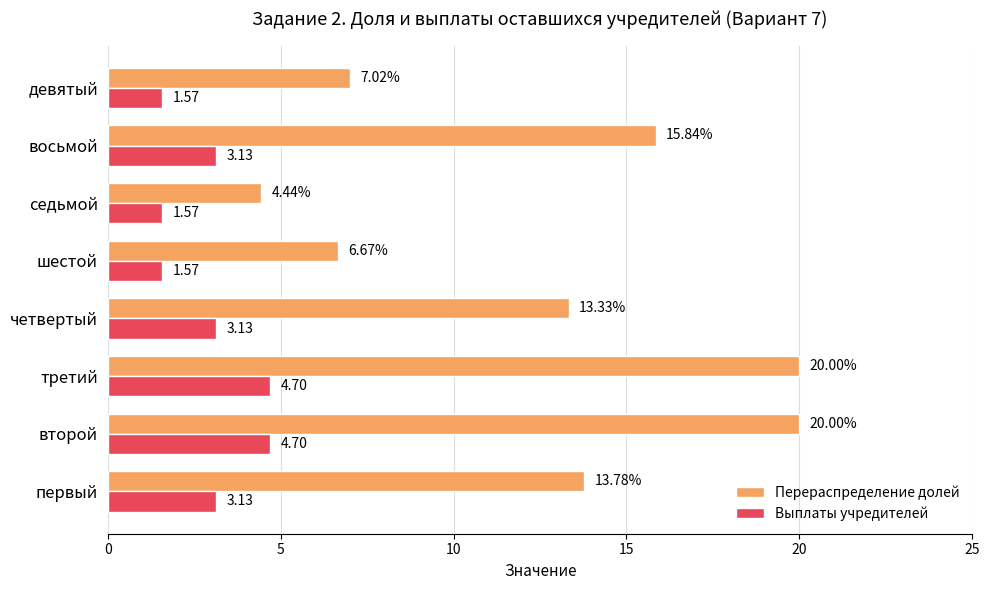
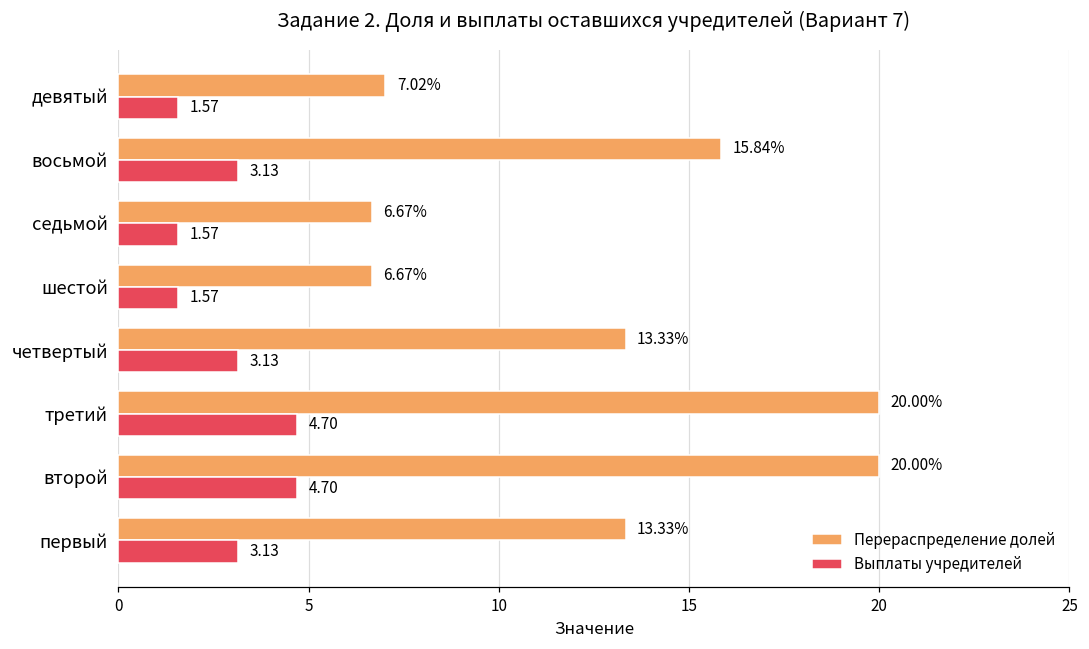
  {
    "Перераспределение долей": {
      "девятый": "7.02%",
      "восьмой": "15.84%",
-     "седьмой": "4.44%",
+     "седьмой": "6.67%",
      "шестой": "6.67%",
      "четвертый": "13.33%",
      "третий": "20.00%",
      "второй": "20.00%",
-     "первый": "13.78%"
+     "первый": "13.33%"
    },
    "Выплаты учредителей": {
      "девятый": "1.57",
      "восьмой": "3.13",
      "седьмой": "1.57",
      "шестой": "1.57",
      "четвертый": "3.13",
      "третий": "4.70",
      "второй": "4.70",
      "первый": "3.13"
    }
  }
